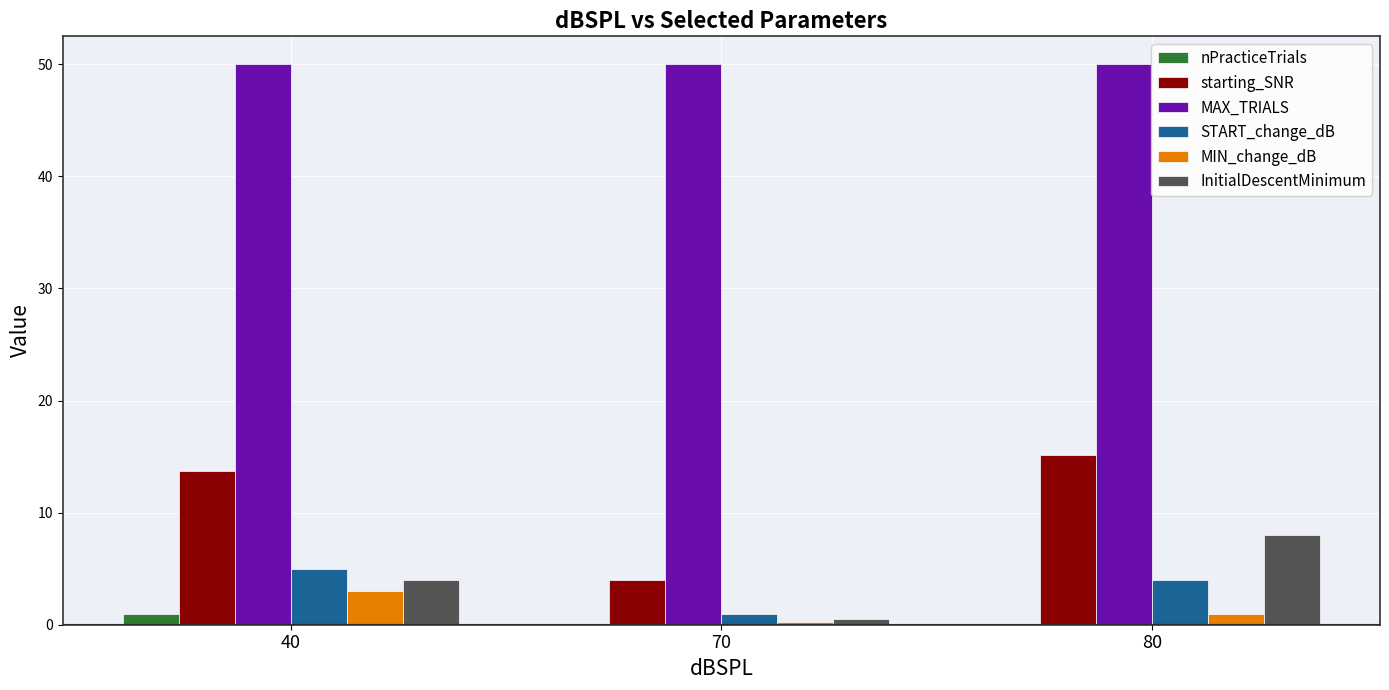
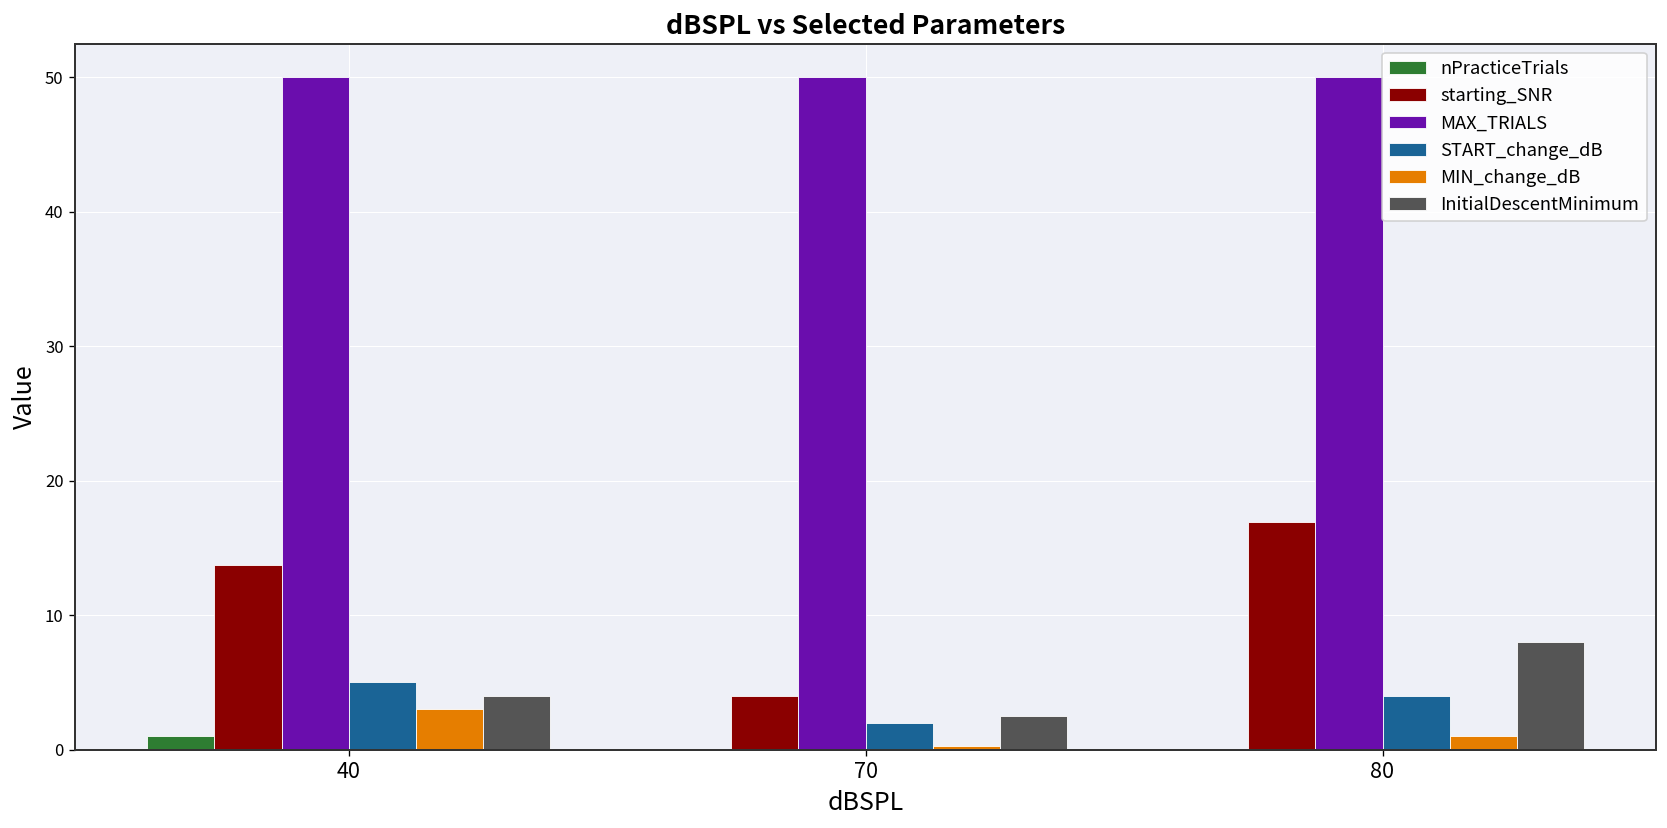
  {
    "nPracticeTrials": {
      "40": 1.0,
      "70": 0.0,
      "80": 0.0
    },
    "starting_SNR": {
      "40": 13.7,
      "70": 4.0,
-     "80": 15.1
+     "80": 16.9
    },
    "MAX_TRIALS": {
      "40": 50.0,
      "70": 50.0,
      "80": 50.0
    },
    "START_change_dB": {
      "40": 5,
-     "70": 1,
+     "70": 2,
      "80": 4
    },
    "MIN_change_dB": {
      "40": 3.0,
      "70": 0.3,
      "80": 1.0
    },
    "InitialDescentMinimum": {
      "40": 4.0,
-     "70": 0.5,
+     "70": 2.5,
      "80": 8.0
    }
  }
